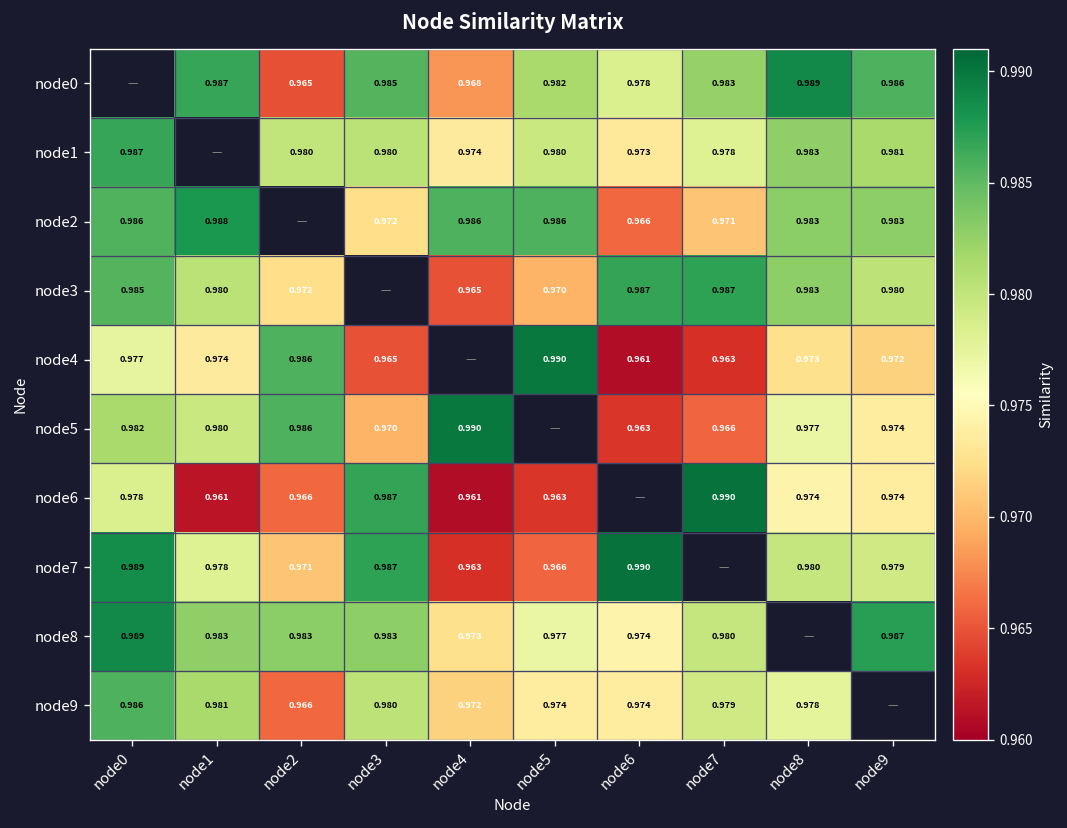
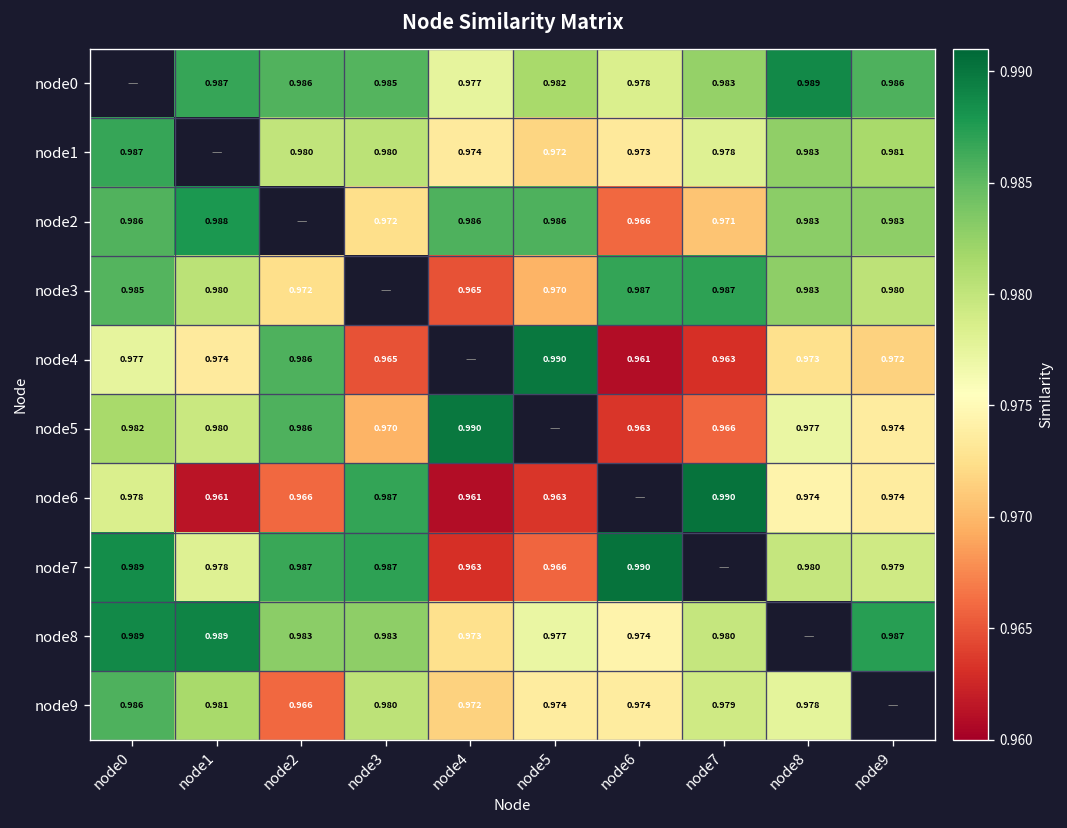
  {
    "node0": {
      "node1": 0.987,
-     "node2": 0.965,
+     "node2": 0.986,
      "node3": 0.985,
-     "node4": 0.968,
+     "node4": 0.977,
      "node5": 0.982,
      "node6": 0.978,
      "node7": 0.983,
      "node8": 0.989,
      "node9": 0.986
    },
    "node1": {
      "node0": 0.987,
      "node2": 0.980,
      "node3": 0.980,
      "node4": 0.974,
-     "node5": 0.980,
+     "node5": 0.972,
      "node6": 0.973,
      "node7": 0.978,
      "node8": 0.983,
      "node9": 0.981
    },
    "node2": {
      "node0": 0.986,
      "node1": 0.988,
      "node3": 0.972,
      "node4": 0.986,
      "node5": 0.986,
      "node6": 0.966,
      "node7": 0.971,
      "node8": 0.983,
      "node9": 0.983
    },
    "node3": {
      "node0": 0.985,
      "node1": 0.980,
      "node2": 0.972,
      "node4": 0.965,
      "node5": 0.970,
      "node6": 0.987,
      "node7": 0.987,
      "node8": 0.983,
      "node9": 0.980
    },
    "node4": {
      "node0": 0.977,
      "node1": 0.974,
      "node2": 0.986,
      "node3": 0.965,
      "node5": 0.990,
      "node6": 0.961,
      "node7": 0.963,
      "node8": 0.973,
      "node9": 0.972
    },
    "node5": {
      "node0": 0.982,
      "node1": 0.980,
      "node2": 0.986,
      "node3": 0.970,
      "node4": 0.990,
      "node6": 0.963,
      "node7": 0.966,
      "node8": 0.977,
      "node9": 0.974
    },
    "node6": {
      "node0": 0.978,
      "node1": 0.961,
      "node2": 0.966,
      "node3": 0.987,
      "node4": 0.961,
      "node5": 0.963,
      "node7": 0.990,
      "node8": 0.974,
      "node9": 0.974
    },
    "node7": {
      "node0": 0.989,
      "node1": 0.978,
-     "node2": 0.971,
+     "node2": 0.987,
      "node3": 0.987,
      "node4": 0.963,
      "node5": 0.966,
      "node6": 0.990,
      "node8": 0.980,
      "node9": 0.979
    },
    "node8": {
      "node0": 0.989,
-     "node1": 0.983,
+     "node1": 0.989,
      "node2": 0.983,
      "node3": 0.983,
      "node4": 0.973,
      "node5": 0.977,
      "node6": 0.974,
      "node7": 0.980,
      "node9": 0.987
    },
    "node9": {
      "node0": 0.986,
      "node1": 0.981,
      "node2": 0.966,
      "node3": 0.980,
      "node4": 0.972,
      "node5": 0.974,
      "node6": 0.974,
      "node7": 0.979,
      "node8": 0.978
    }
  }
